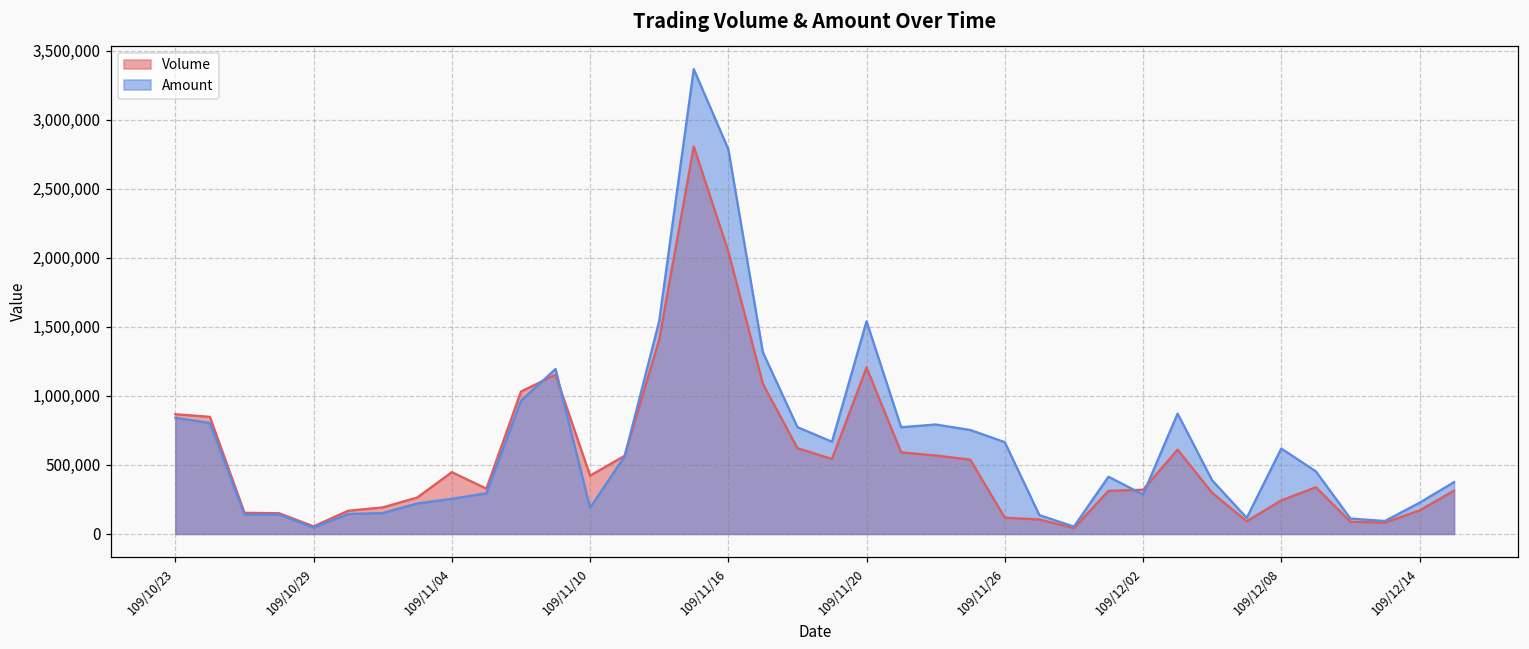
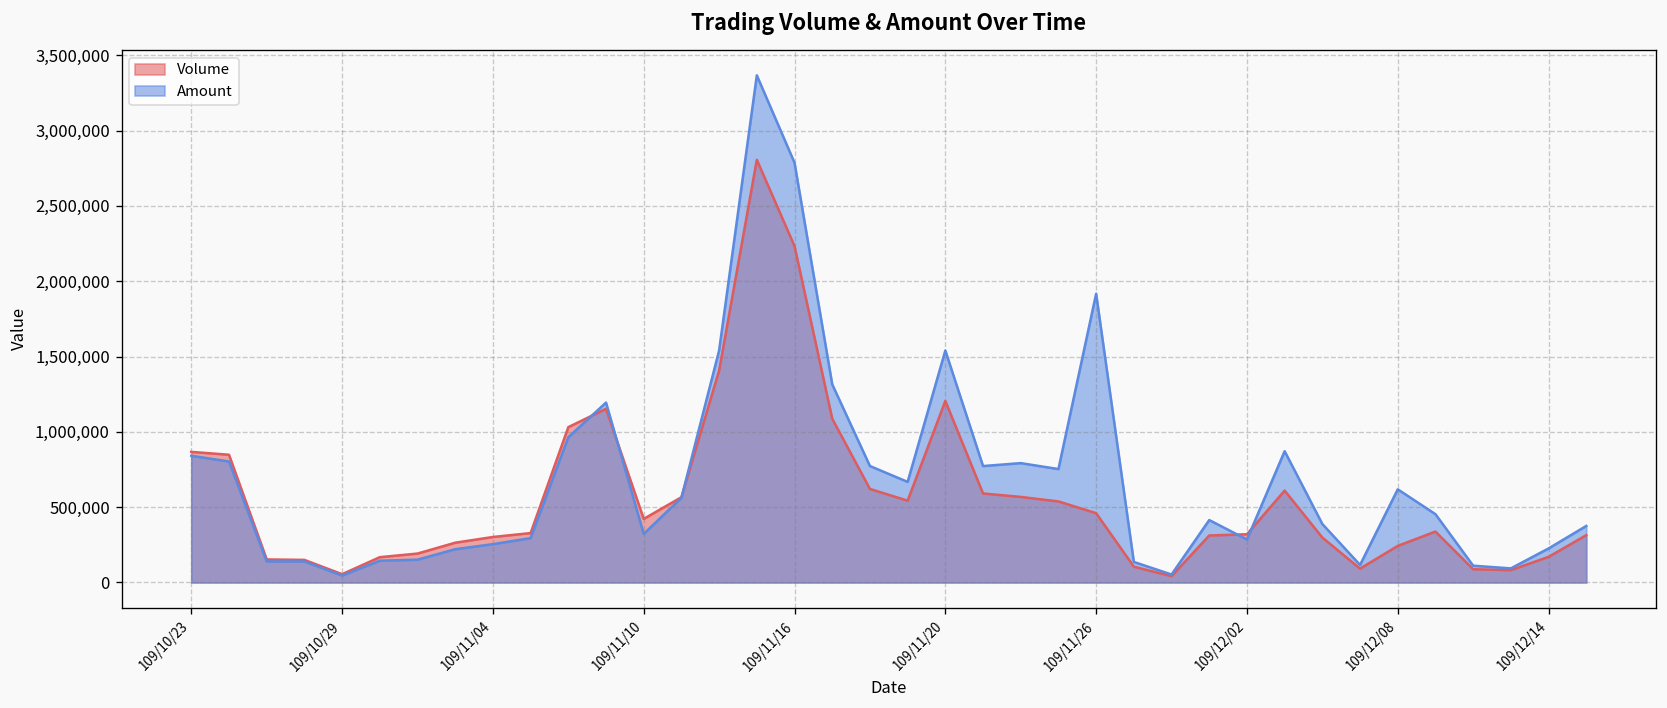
  {
    "Volume": {
      "109/10/23": "870,000",
-     "109/11/04": "450,000",
+     "109/11/04": "300,000",
      "109/11/10": "420,000",
-     "109/11/16": "2,050,000",
+     "109/11/16": "2,230,000",
      "109/11/20": "1,210,000",
-     "109/11/26": "120,000",
+     "109/11/26": "460,000",
      "109/12/02": "320,000",
      "109/12/08": "240,000",
      "109/12/14": "170,000"
    },
    "Amount": {
      "109/10/23": "840,000",
      "109/11/04": "250,000",
-     "109/11/10": "190,000",
+     "109/11/10": "320,000",
      "109/11/16": "2,790,000",
      "109/11/20": "1,540,000",
-     "109/11/26": "660,000",
+     "109/11/26": "1,920,000",
      "109/12/02": "290,000",
      "109/12/08": "620,000",
      "109/12/14": "230,000"
    }
  }
